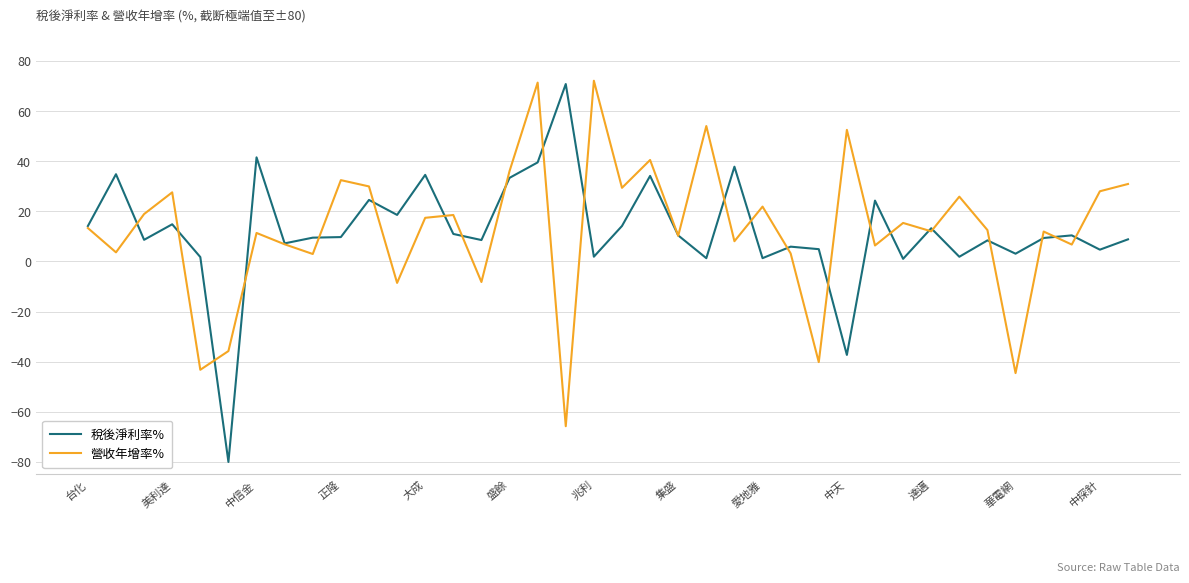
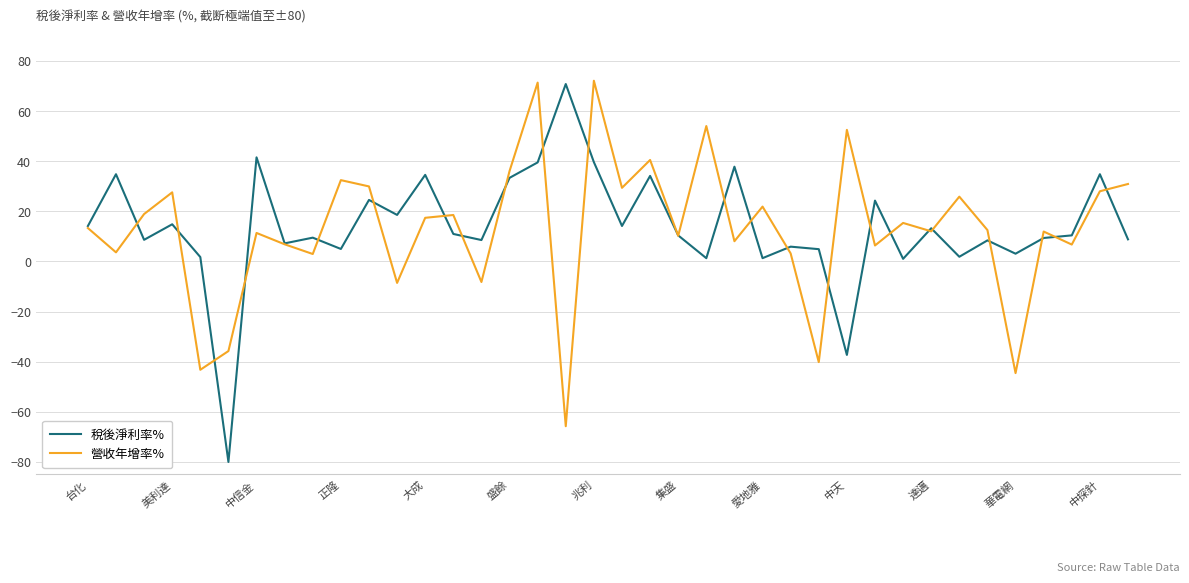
  {
    "稅後淨利率%": {
      "美利達": 15,
      "中信金": 42,
-     "正隆": 10,
+     "正隆": 5,
      "大成": 35,
      "盛餘": 33,
-     "兆利": 2,
+     "兆利": 40,
      "愛地雅": 1,
      "中天": -37,
      "達邁": 13,
      "華電網": 3,
-     "中探針": 5
+     "中探針": 35
    },
    "營收年增率%": {
      "美利達": 28,
      "中信金": 11,
      "正隆": 32,
      "大成": 17,
      "盛餘": 36,
      "兆利": 72,
      "愛地雅": 22,
      "中天": 53,
      "達邁": 12,
      "華電網": -45,
      "中探針": 28
    }
  }
